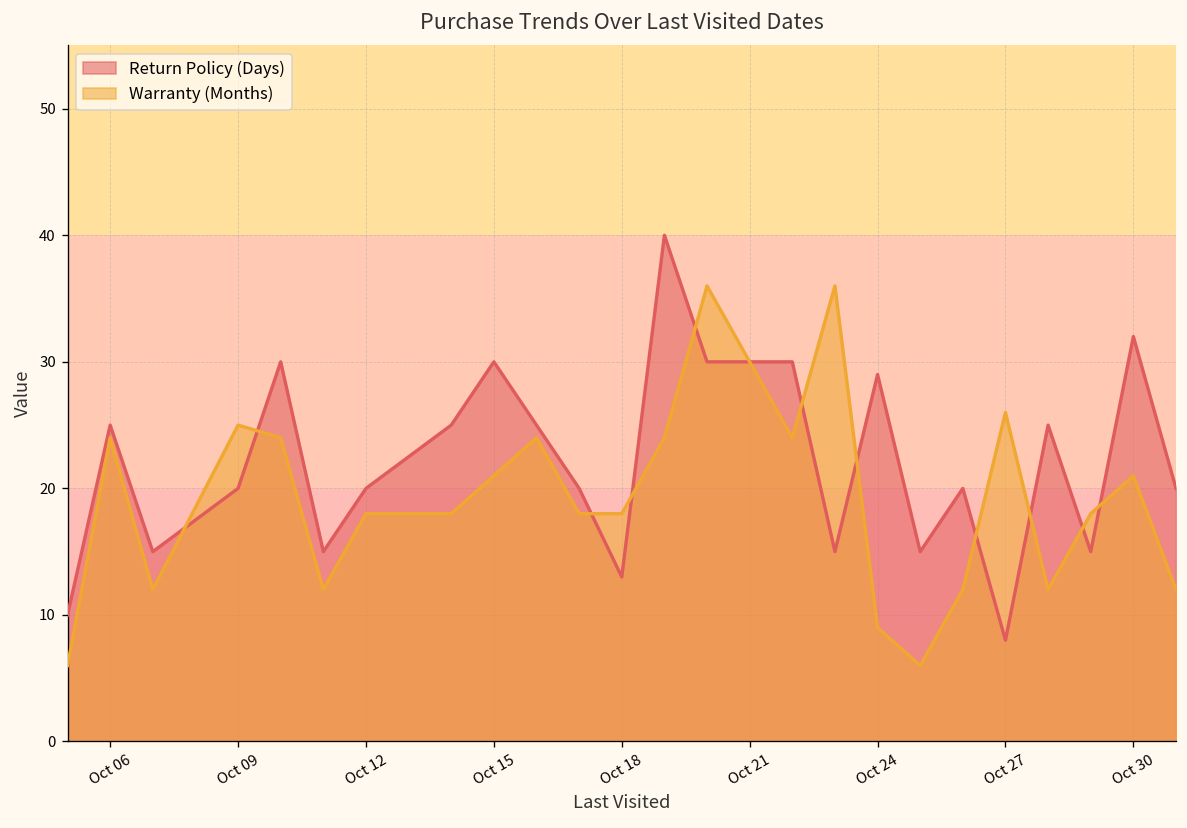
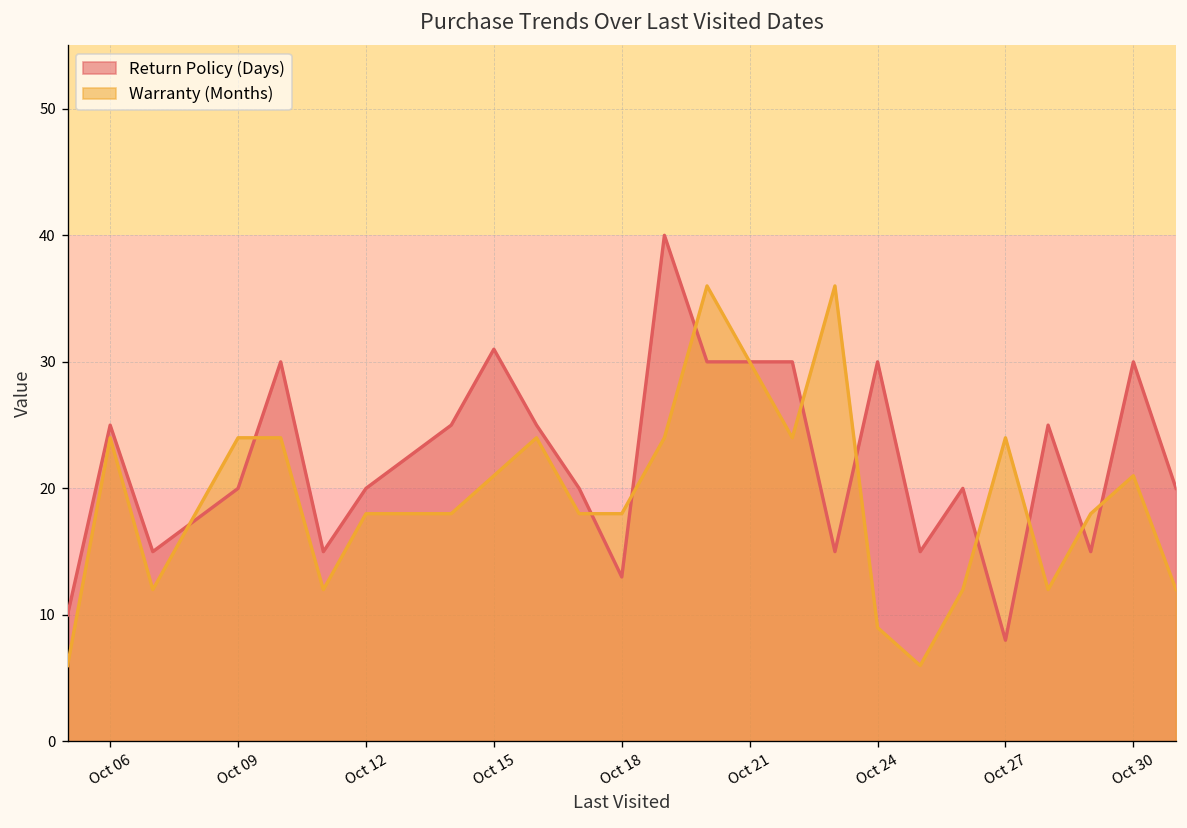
  {
    "Return Policy (Days)": {
      "Oct 06": 25,
      "Oct 09": 20,
      "Oct 12": 20,
-     "Oct 15": 30,
+     "Oct 15": 31,
      "Oct 18": 13,
-     "Oct 24": 29,
+     "Oct 24": 30,
      "Oct 27": 8,
-     "Oct 30": 32
+     "Oct 30": 30
    },
    "Warranty (Months)": {
      "Oct 06": 24,
-     "Oct 09": 25,
+     "Oct 09": 24,
      "Oct 12": 18,
      "Oct 15": 21,
      "Oct 18": 18,
      "Oct 24": 9,
-     "Oct 27": 26,
+     "Oct 27": 24,
      "Oct 30": 21
    }
  }
